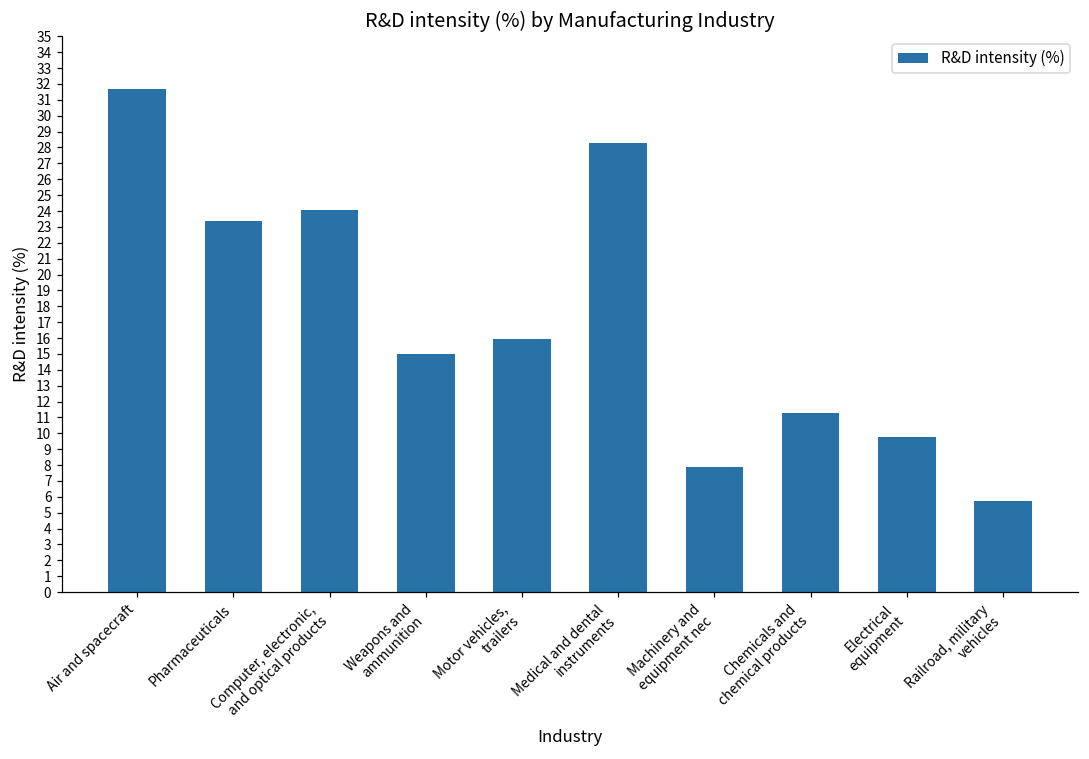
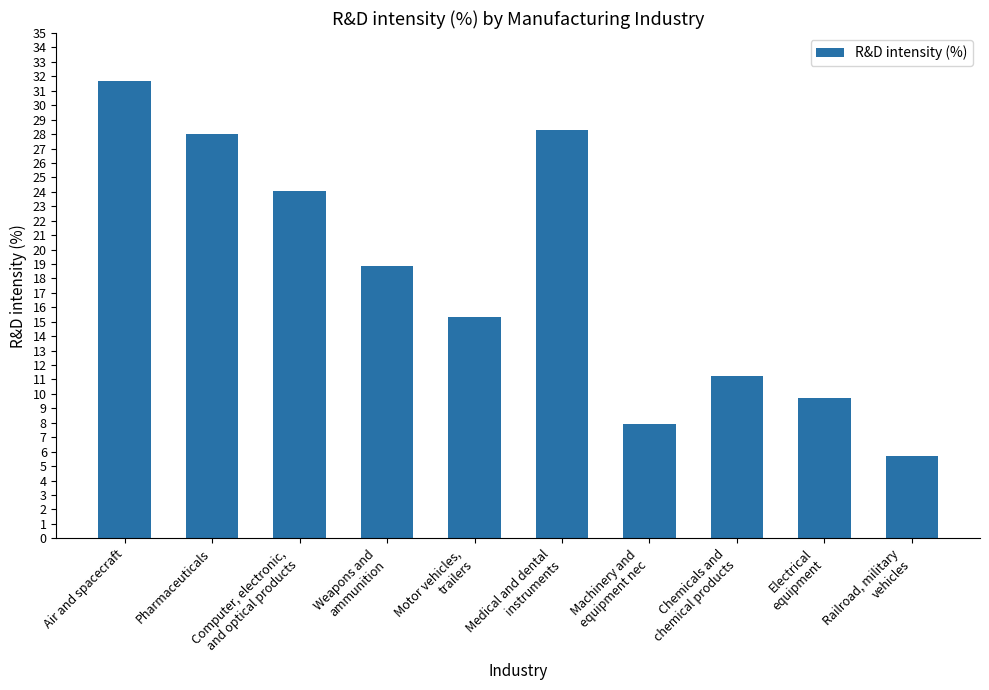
  {
    "Air and spacecraft": 31.7,
-   "Pharmaceuticals": 23.4,
+   "Pharmaceuticals": 28.0,
    "Computer, electronic, and optical products": 24.1,
-   "Weapons and ammunition": 15.0,
-   "Motor vehicles, trailers": 15.9,
+   "Weapons and ammunition": 18.9,
+   "Motor vehicles, trailers": 15.4,
    "Medical and dental instruments": 28.3,
    "Machinery and equipment nec": 7.9,
    "Chemicals and chemical products": 11.3,
    "Electrical equipment": 9.8,
    "Railroad, military vehicles": 5.7
  }
